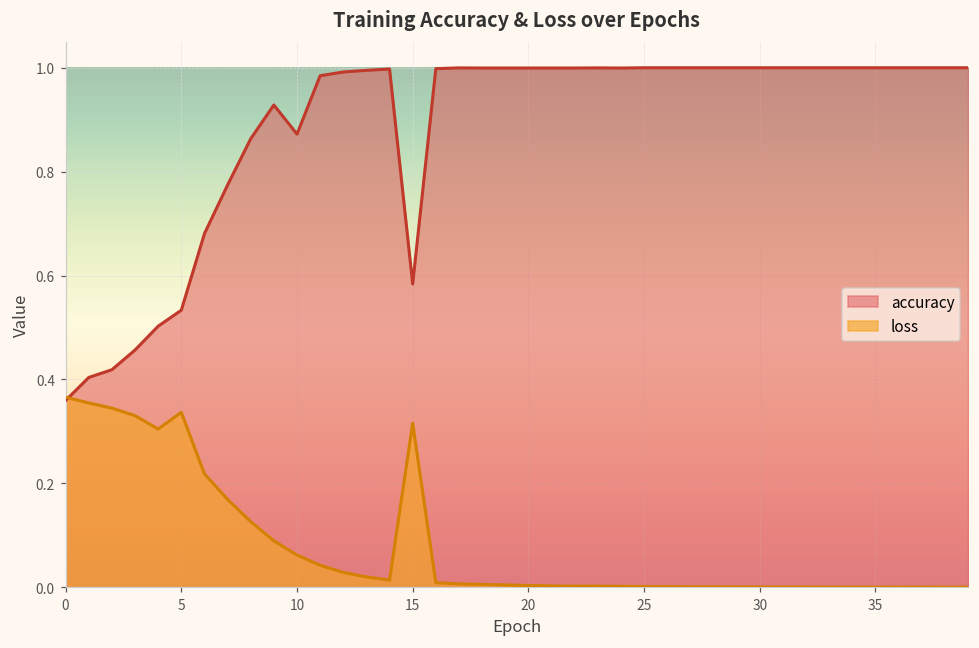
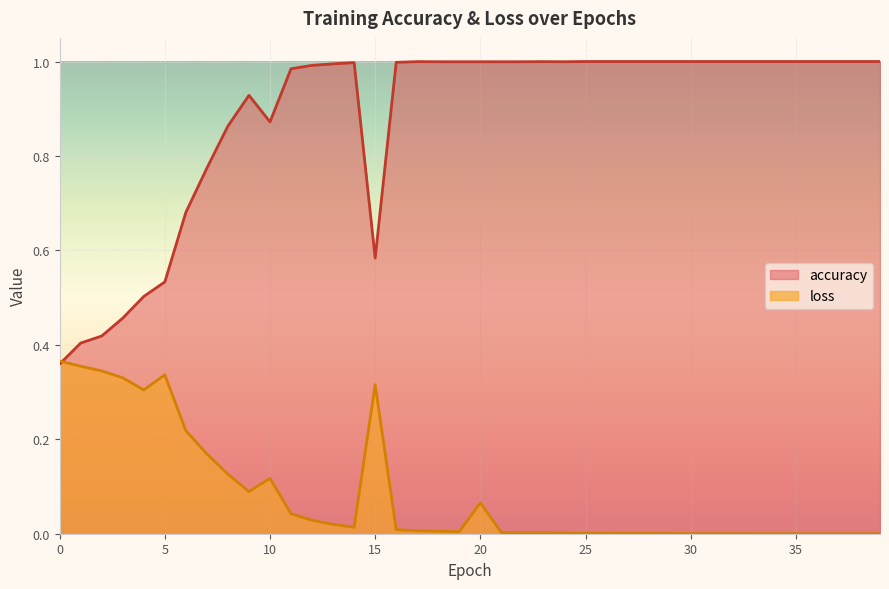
  {
    "accuracy": {
      "0": 0.36,
      "5": 0.53,
      "10": 0.87,
      "15": 0.58,
      "20": 1.00,
      "25": 1.00,
      "30": 1.00,
      "35": 1.00
    },
    "loss": {
      "0": 0.37,
      "5": 0.34,
-     "10": 0.06,
+     "10": 0.12,
      "15": 0.32,
-     "20": 0.00,
+     "20": 0.07,
      "25": 0.00,
      "30": 0.00,
      "35": 0.00
    }
  }
